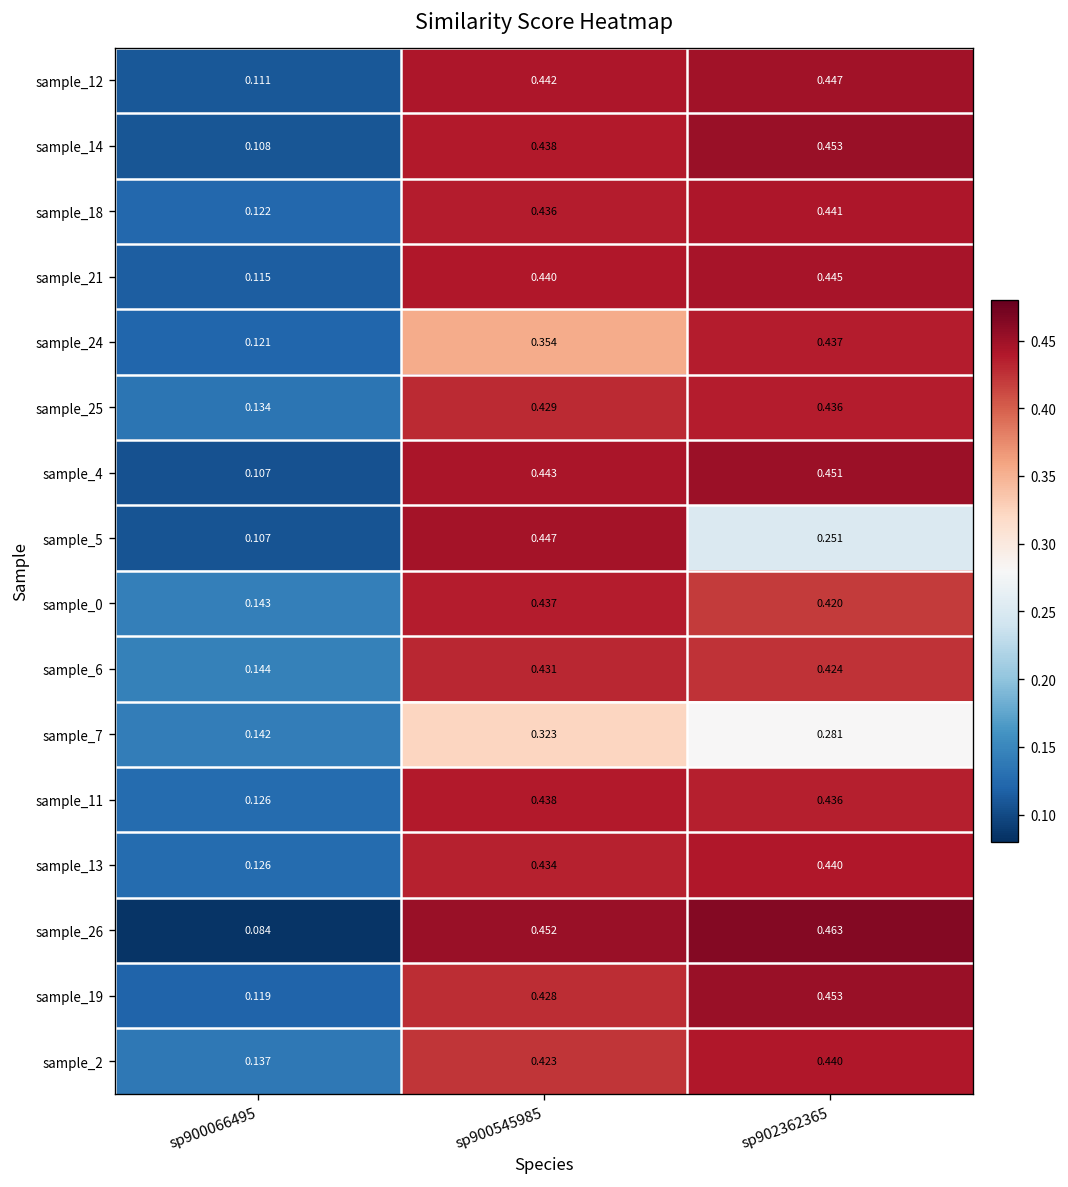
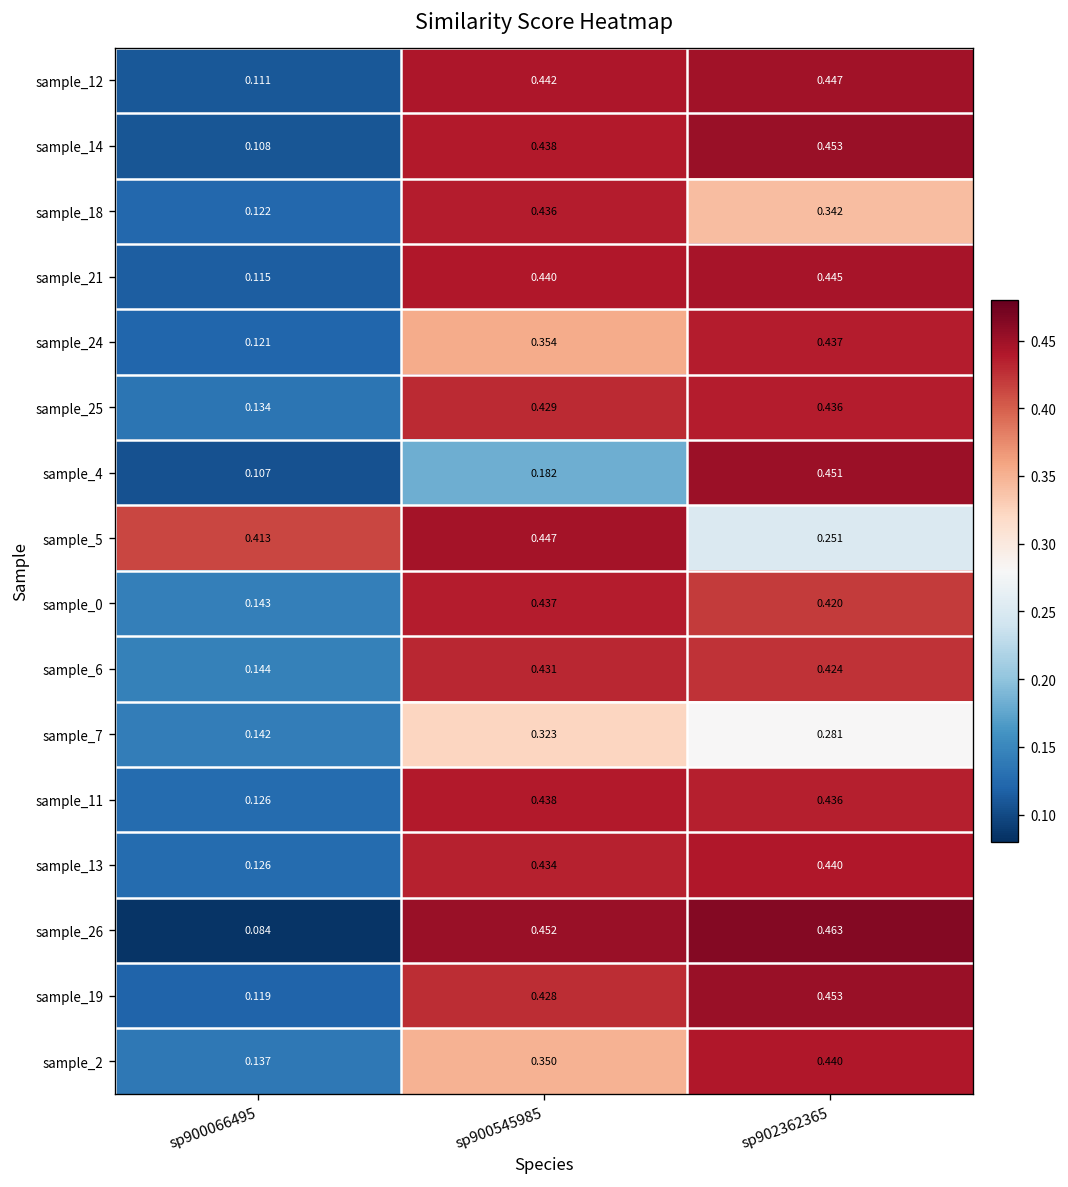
  {
    "sample_12": {
      "sp900066495": 0.111,
      "sp900545985": 0.442,
      "sp902362365": 0.447
    },
    "sample_14": {
      "sp900066495": 0.108,
      "sp900545985": 0.438,
      "sp902362365": 0.453
    },
    "sample_18": {
      "sp900066495": 0.122,
      "sp900545985": 0.436,
-     "sp902362365": 0.441
+     "sp902362365": 0.342
    },
    "sample_21": {
      "sp900066495": 0.115,
      "sp900545985": 0.440,
      "sp902362365": 0.445
    },
    "sample_24": {
      "sp900066495": 0.121,
      "sp900545985": 0.354,
      "sp902362365": 0.437
    },
    "sample_25": {
      "sp900066495": 0.134,
      "sp900545985": 0.429,
      "sp902362365": 0.436
    },
    "sample_4": {
      "sp900066495": 0.107,
-     "sp900545985": 0.443,
+     "sp900545985": 0.182,
      "sp902362365": 0.451
    },
    "sample_5": {
-     "sp900066495": 0.107,
+     "sp900066495": 0.413,
      "sp900545985": 0.447,
      "sp902362365": 0.251
    },
    "sample_0": {
      "sp900066495": 0.143,
      "sp900545985": 0.437,
      "sp902362365": 0.420
    },
    "sample_6": {
      "sp900066495": 0.144,
      "sp900545985": 0.431,
      "sp902362365": 0.424
    },
    "sample_7": {
      "sp900066495": 0.142,
      "sp900545985": 0.323,
      "sp902362365": 0.281
    },
    "sample_11": {
      "sp900066495": 0.126,
      "sp900545985": 0.438,
      "sp902362365": 0.436
    },
    "sample_13": {
      "sp900066495": 0.126,
      "sp900545985": 0.434,
      "sp902362365": 0.440
    },
    "sample_26": {
      "sp900066495": 0.084,
      "sp900545985": 0.452,
      "sp902362365": 0.463
    },
    "sample_19": {
      "sp900066495": 0.119,
      "sp900545985": 0.428,
      "sp902362365": 0.453
    },
    "sample_2": {
      "sp900066495": 0.137,
-     "sp900545985": 0.423,
+     "sp900545985": 0.350,
      "sp902362365": 0.440
    }
  }
